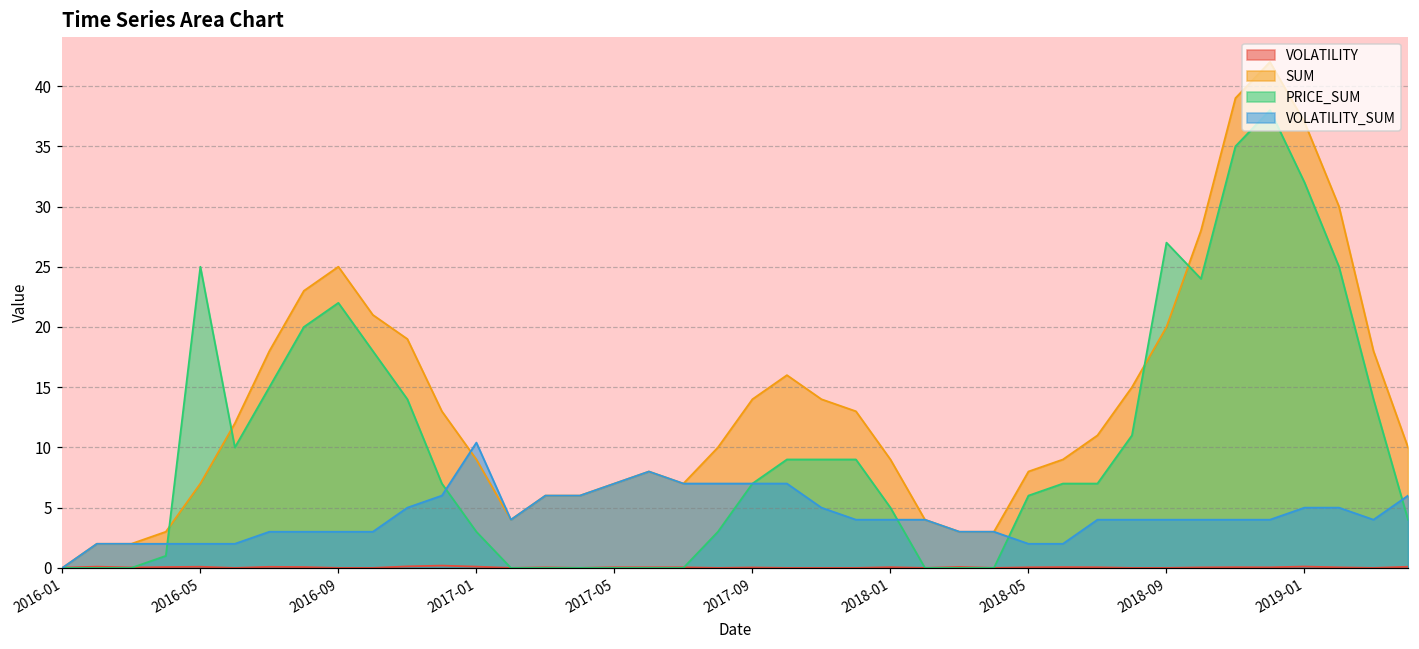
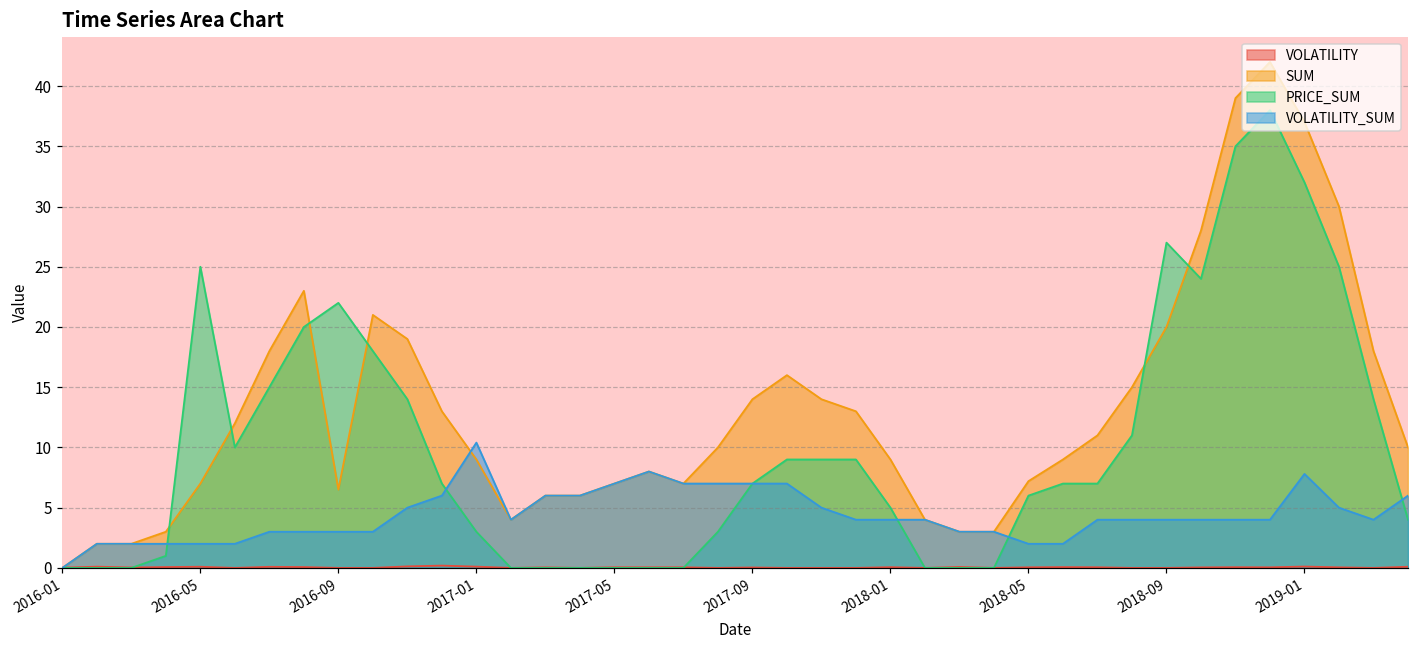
  {
    "VOLATILITY": {
      "2016-05": 0.1,
      "2016-09": 0.0,
      "2017-01": 0.1,
      "2017-09": 0.0,
      "2018-01": 0.1,
      "2018-05": 0.0,
      "2018-09": 0.0,
      "2019-01": 0.1
    },
    "SUM": {
      "2016-05": 7.0,
-     "2016-09": 25.0,
+     "2016-09": 6.5,
      "2017-01": 9.0,
      "2017-09": 14.0,
      "2018-01": 9.0,
-     "2018-05": 8.0,
+     "2018-05": 7.2,
      "2018-09": 20.0
    },
    "PRICE_SUM": {
      "2016-05": 25.0,
      "2016-09": 22.0,
      "2017-01": 3.0,
      "2018-01": 5.0,
      "2018-05": 6.0,
      "2018-09": 27.0,
      "2019-01": 32.0
    },
    "VOLATILITY_SUM": {
      "2016-05": 2.0,
      "2016-09": 3.0,
      "2017-01": 10.4,
      "2018-01": 4.0,
      "2018-05": 2.0,
      "2018-09": 4.0,
-     "2019-01": 5.0
+     "2019-01": 7.8
    }
  }
